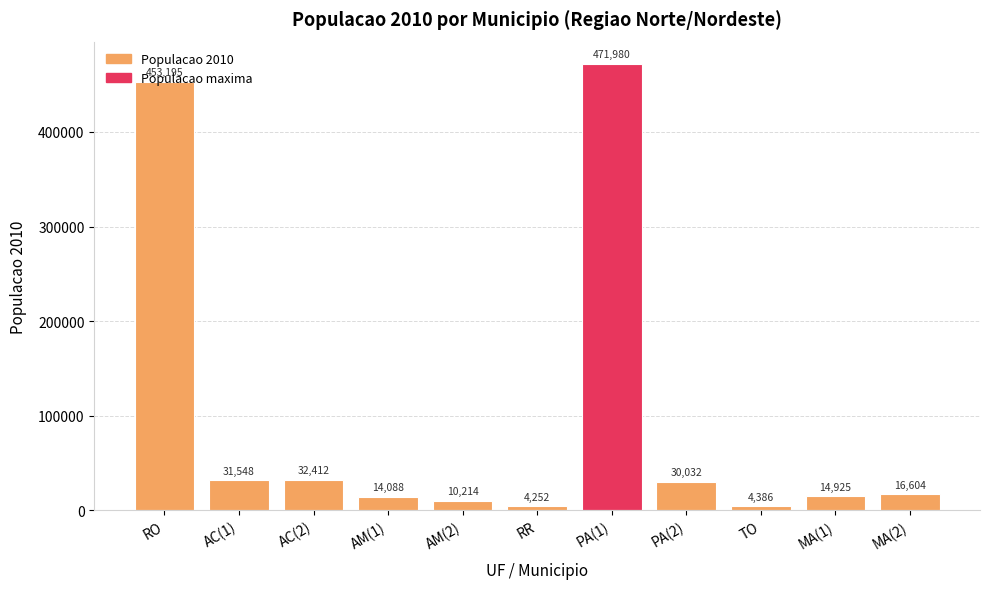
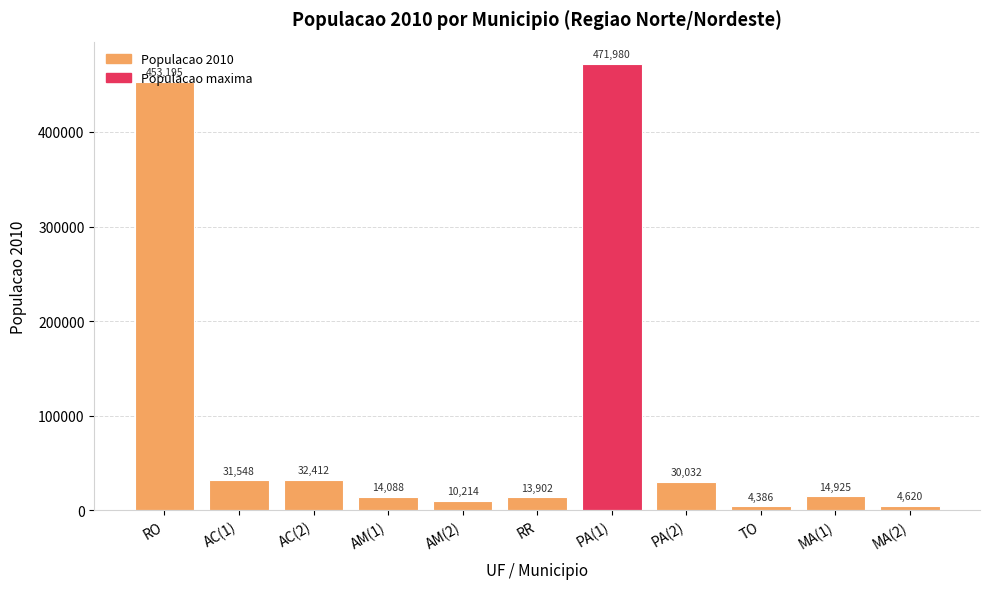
  {
    "RO": "453,195",
    "AC(1)": "31,548",
    "AC(2)": "32,412",
    "AM(1)": "14,088",
    "AM(2)": "10,214",
-   "RR": "4,252",
+   "RR": "13,902",
    "PA(1)": "471,980",
    "PA(2)": "30,032",
    "TO": "4,386",
    "MA(1)": "14,925",
-   "MA(2)": "16,604"
+   "MA(2)": "4,620"
  }
